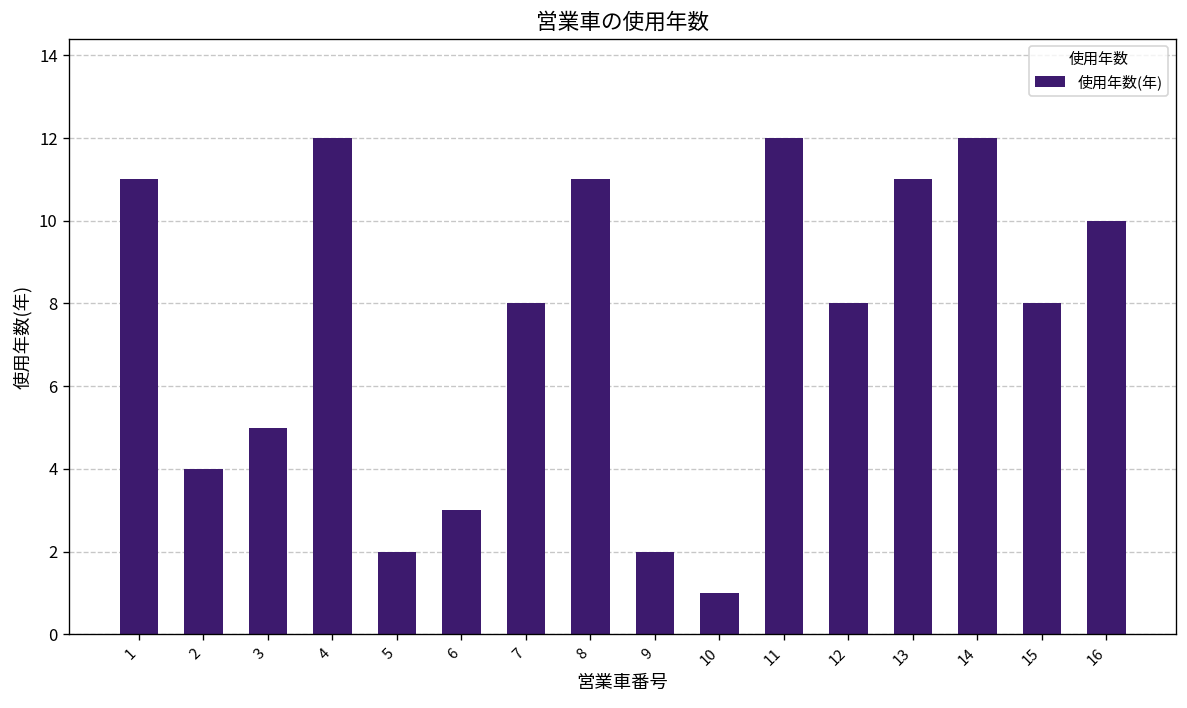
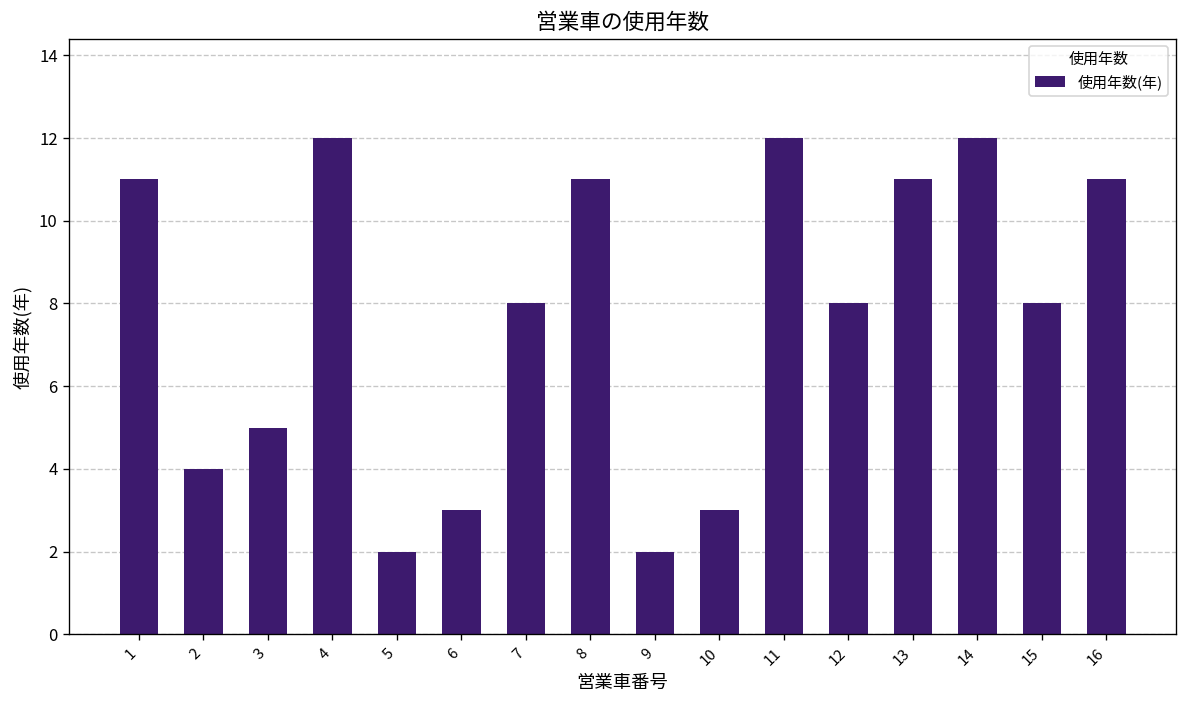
  {
    "1": 11,
    "2": 4,
    "3": 5,
    "4": 12,
    "5": 2,
    "6": 3,
    "7": 8,
    "8": 11,
    "9": 2,
-   "10": 1,
+   "10": 3,
    "11": 12,
    "12": 8,
    "13": 11,
    "14": 12,
    "15": 8,
-   "16": 10
+   "16": 11
  }
